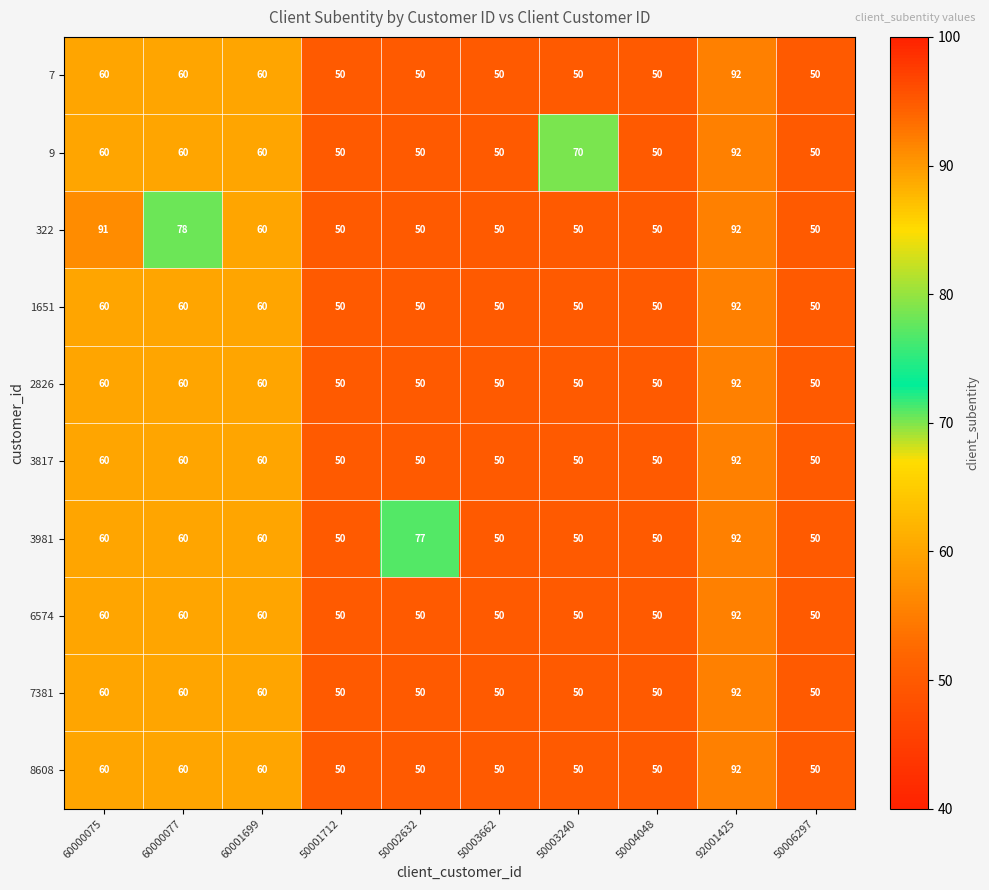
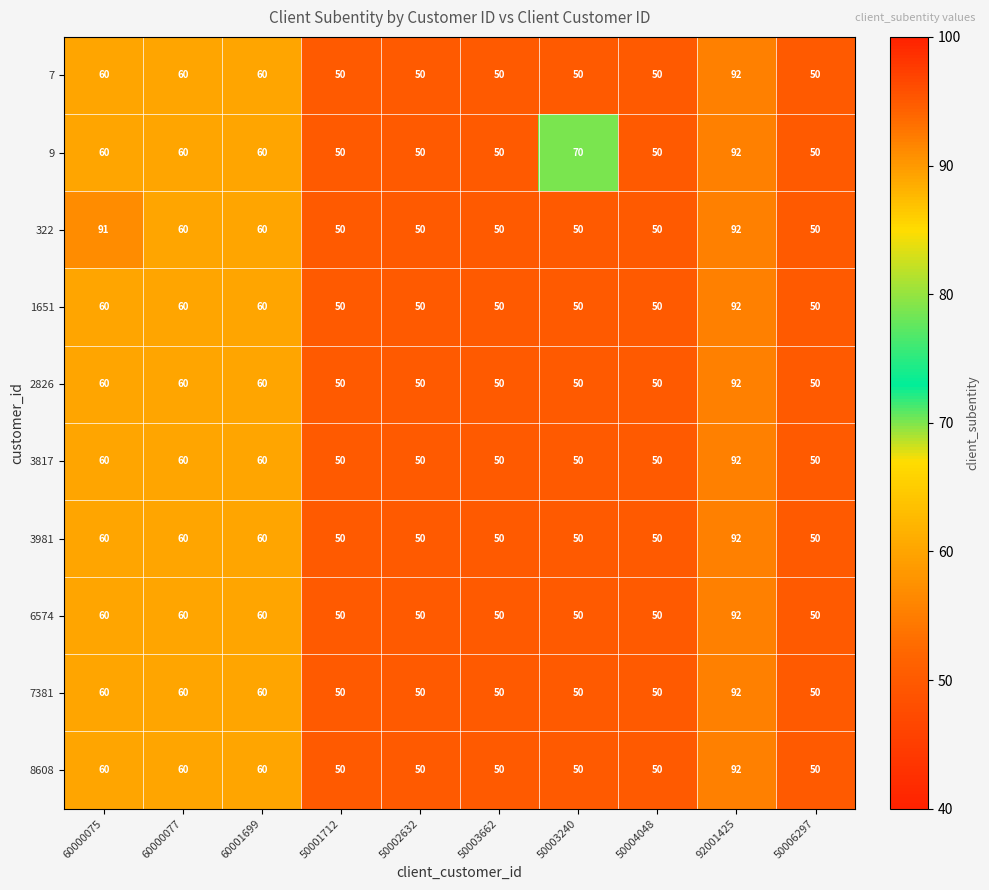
  {
    "7": {
      "60000075": 60,
      "60000077": 60,
      "60001699": 60,
      "50001712": 50,
      "50002632": 50,
      "50003662": 50,
      "50003240": 50,
      "50004048": 50,
      "92001425": 92,
      "50006297": 50
    },
    "9": {
      "60000075": 60,
      "60000077": 60,
      "60001699": 60,
      "50001712": 50,
      "50002632": 50,
      "50003662": 50,
      "50003240": 70,
      "50004048": 50,
      "92001425": 92,
      "50006297": 50
    },
    "322": {
      "60000075": 91,
-     "60000077": 78,
+     "60000077": 60,
      "60001699": 60,
      "50001712": 50,
      "50002632": 50,
      "50003662": 50,
      "50003240": 50,
      "50004048": 50,
      "92001425": 92,
      "50006297": 50
    },
    "1651": {
      "60000075": 60,
      "60000077": 60,
      "60001699": 60,
      "50001712": 50,
      "50002632": 50,
      "50003662": 50,
      "50003240": 50,
      "50004048": 50,
      "92001425": 92,
      "50006297": 50
    },
    "2826": {
      "60000075": 60,
      "60000077": 60,
      "60001699": 60,
      "50001712": 50,
      "50002632": 50,
      "50003662": 50,
      "50003240": 50,
      "50004048": 50,
      "92001425": 92,
      "50006297": 50
    },
    "3817": {
      "60000075": 60,
      "60000077": 60,
      "60001699": 60,
      "50001712": 50,
      "50002632": 50,
      "50003662": 50,
      "50003240": 50,
      "50004048": 50,
      "92001425": 92,
      "50006297": 50
    },
    "3981": {
      "60000075": 60,
      "60000077": 60,
      "60001699": 60,
      "50001712": 50,
-     "50002632": 77,
+     "50002632": 50,
      "50003662": 50,
      "50003240": 50,
      "50004048": 50,
      "92001425": 92,
      "50006297": 50
    },
    "6574": {
      "60000075": 60,
      "60000077": 60,
      "60001699": 60,
      "50001712": 50,
      "50002632": 50,
      "50003662": 50,
      "50003240": 50,
      "50004048": 50,
      "92001425": 92,
      "50006297": 50
    },
    "7381": {
      "60000075": 60,
      "60000077": 60,
      "60001699": 60,
      "50001712": 50,
      "50002632": 50,
      "50003662": 50,
      "50003240": 50,
      "50004048": 50,
      "92001425": 92,
      "50006297": 50
    },
    "8608": {
      "60000075": 60,
      "60000077": 60,
      "60001699": 60,
      "50001712": 50,
      "50002632": 50,
      "50003662": 50,
      "50003240": 50,
      "50004048": 50,
      "92001425": 92,
      "50006297": 50
    }
  }
